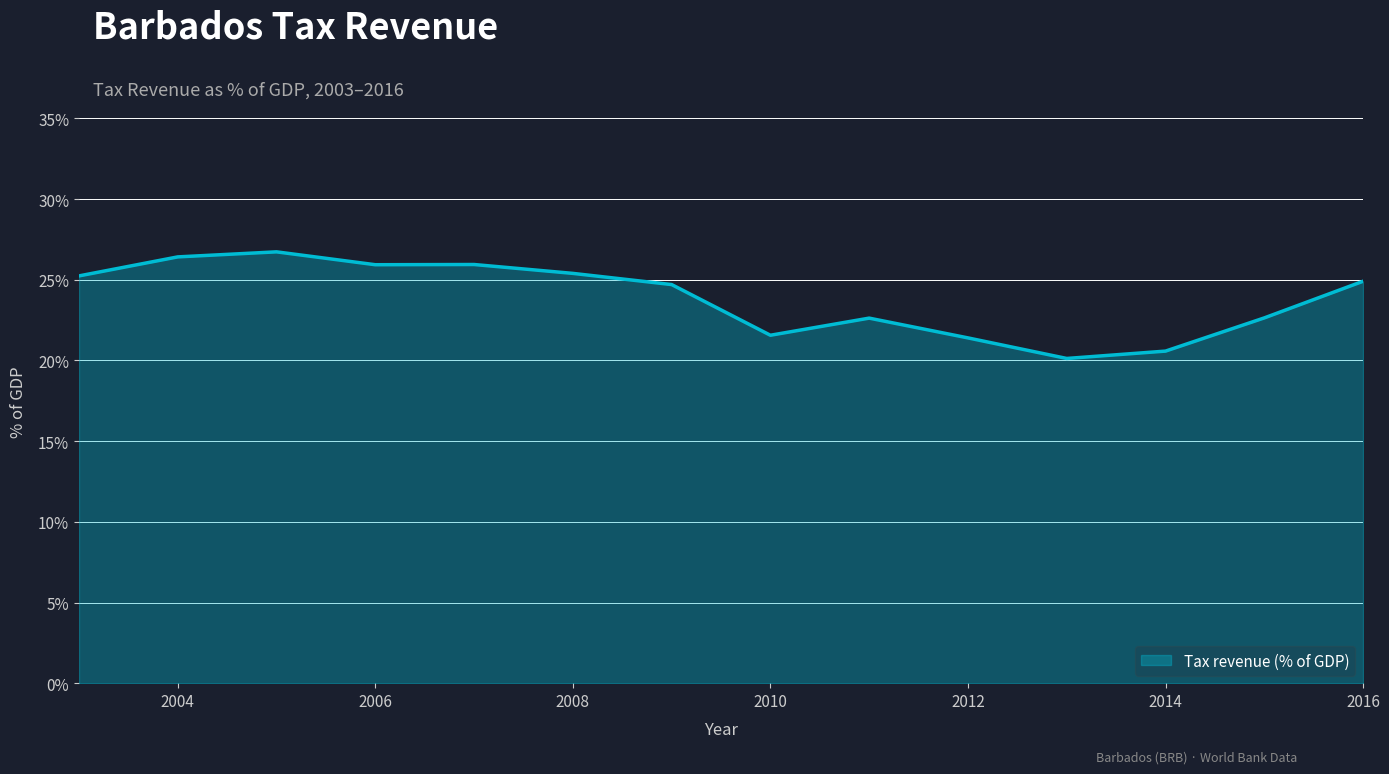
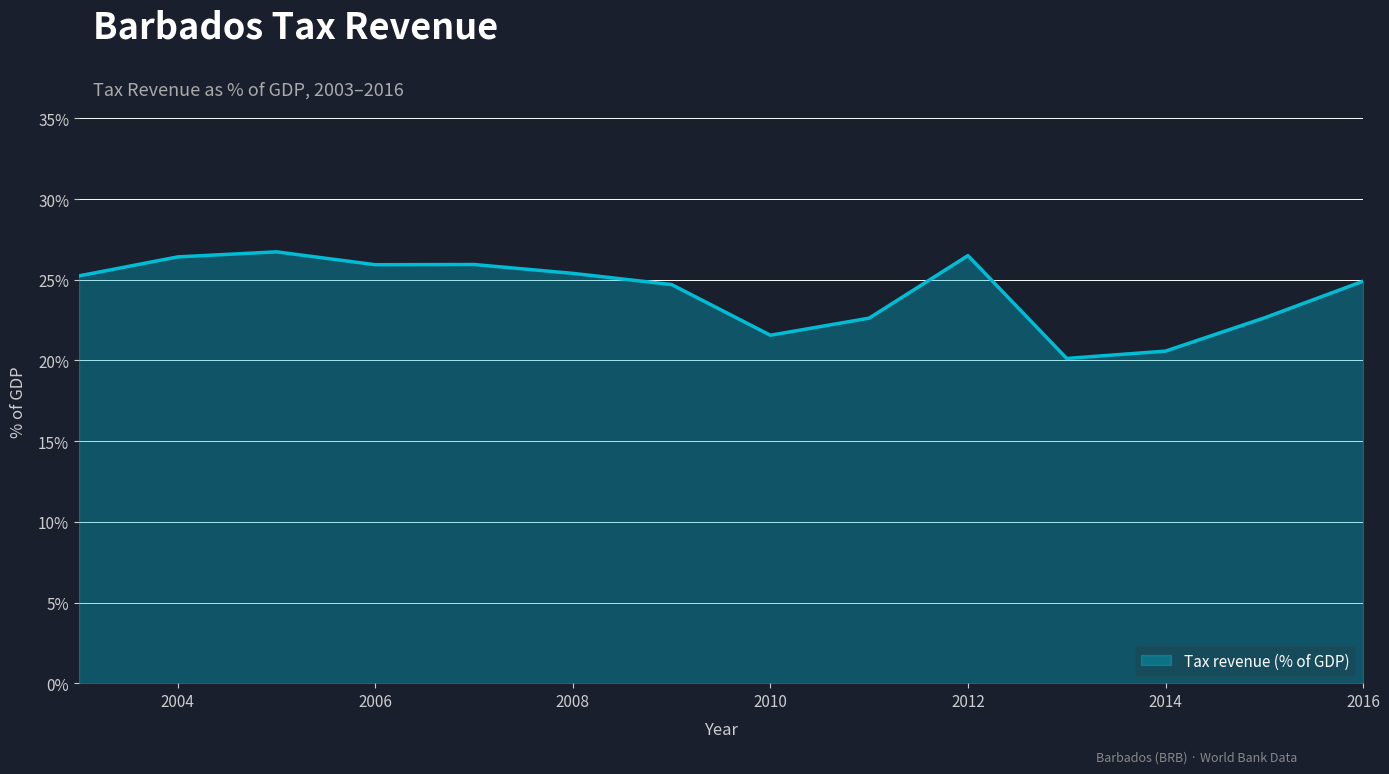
  {
    "2004": "26.4%",
    "2006": "25.9%",
    "2008": "25.4%",
    "2010": "21.6%",
-   "2012": "21.4%",
+   "2012": "26.5%",
    "2014": "20.6%",
    "2016": "24.9%"
  }
